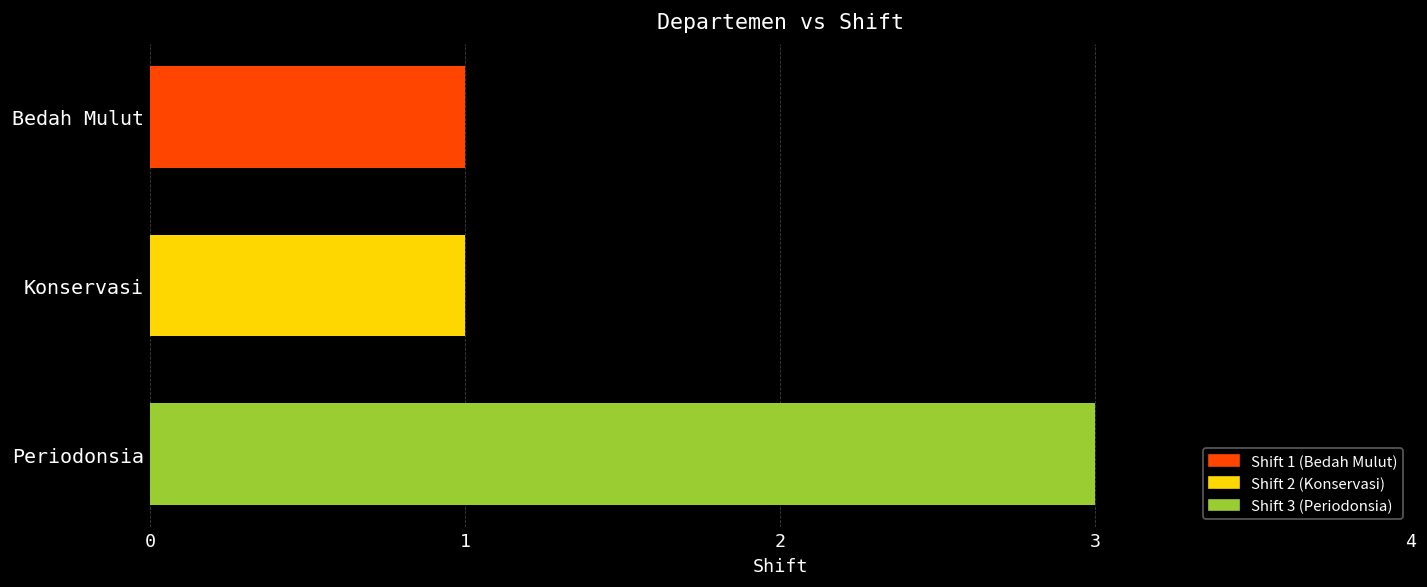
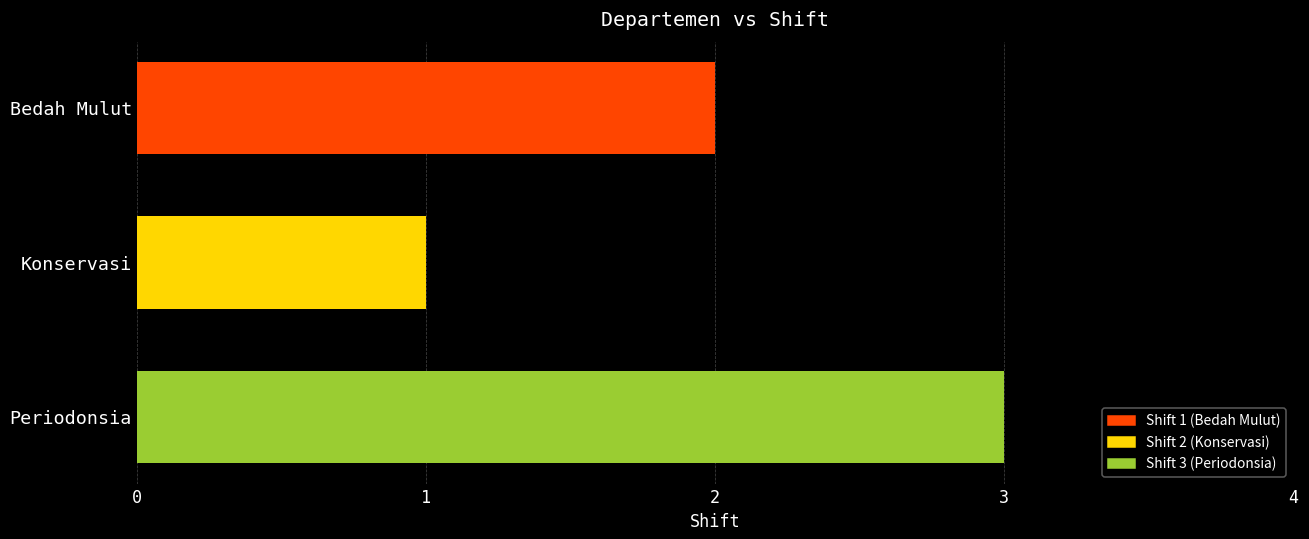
  {
-   "Bedah Mulut": 1,
+   "Bedah Mulut": 2,
    "Konservasi": 1,
    "Periodonsia": 3
  }
